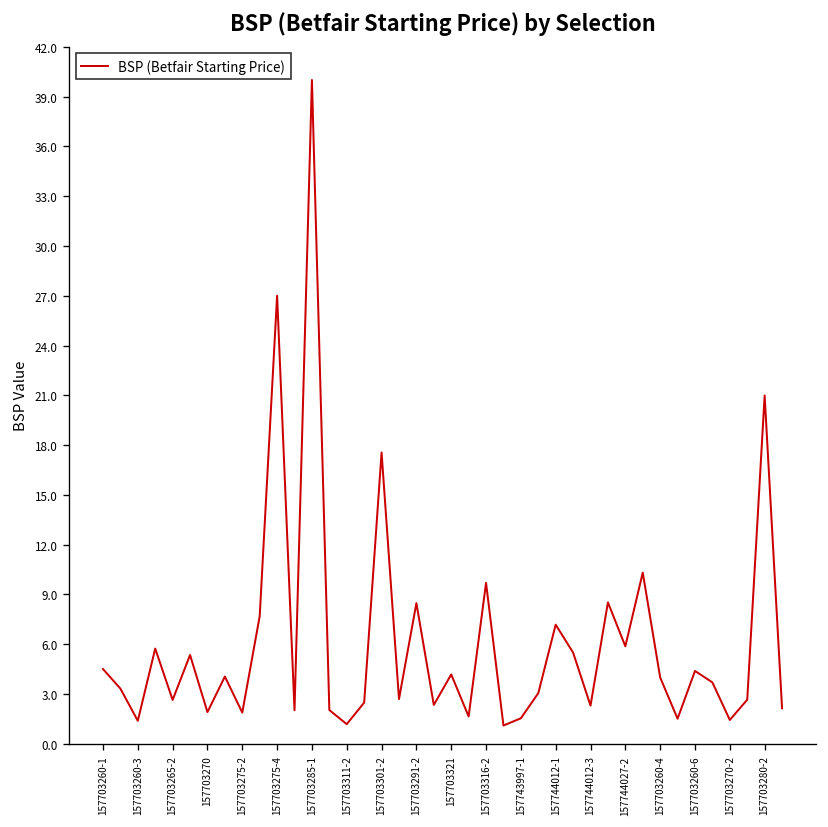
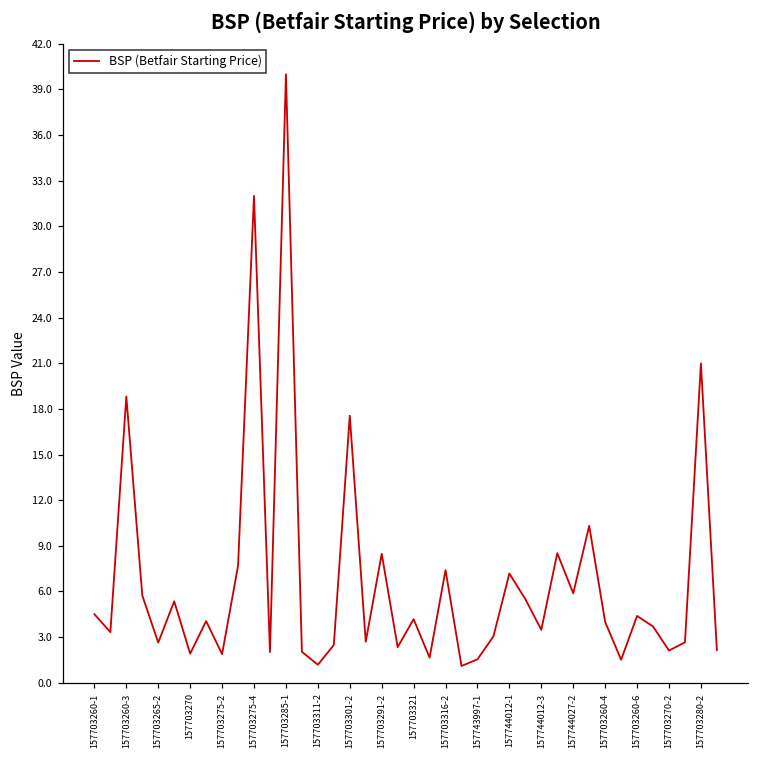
  {
    "157703260-1": 4.5,
-   "157703260-3": 1.4,
+   "157703260-3": 18.8,
    "157703265-2": 2.6,
    "157703270": 1.9,
    "157703275-2": 1.9,
-   "157703275-4": 27,
+   "157703275-4": 32,
    "157703285-1": 40.0,
    "157703311-2": 1.2,
    "157703301-2": 17.6,
    "157703291-2": 8.5,
    "157703321": 4.2,
-   "157703316-2": 9.7,
+   "157703316-2": 7.4,
    "157743997-1": 1.5,
    "157744012-1": 7.2,
-   "157744012-3": 2.3,
+   "157744012-3": 3.5,
    "157744027-2": 5.9,
    "157703260-4": 4.0,
    "157703260-6": 4.4,
-   "157703270-2": 1.4,
+   "157703270-2": 2.1,
    "157703280-2": 21.0
  }
